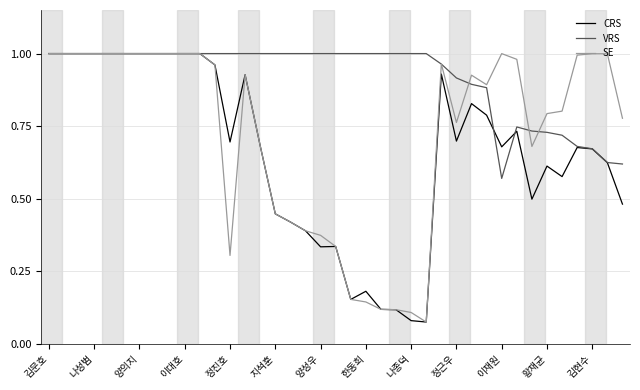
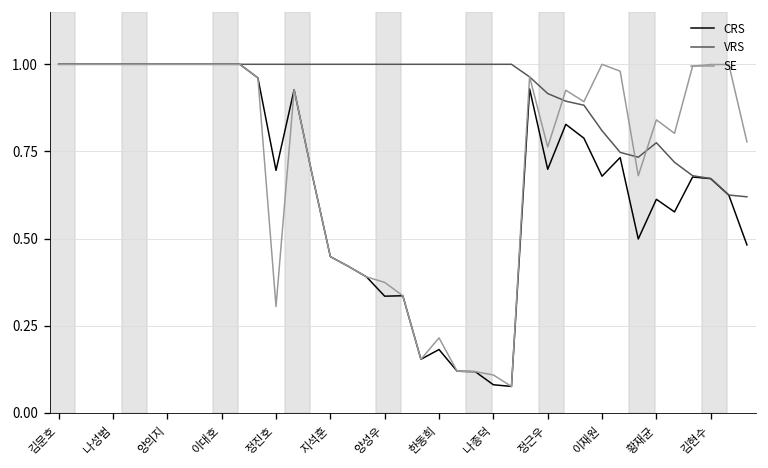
  {
    "CRS": {
      "정진호": 0.70,
      "양성우": 0.33,
      "한동희": 0.18,
      "나종덕": 0.08,
      "정근우": 0.70,
      "이재원": 0.68,
      "황재균": 0.61
    },
    "VRS": {
      "정진호": 1.00,
      "지석훈": 1.00,
      "양성우": 1.00,
      "한동희": 1.00,
      "나종덕": 1.00,
      "정근우": 0.92,
-     "이재원": 0.57,
-     "황재균": 0.73
+     "이재원": 0.81,
+     "황재균": 0.78
    },
    "SE": {
      "정진호": 0.31,
      "양성우": 0.37,
-     "한동희": 0.15,
+     "한동희": 0.22,
      "나종덕": 0.11,
      "정근우": 0.76,
      "이재원": 1.00,
-     "황재균": 0.79,
+     "황재균": 0.84,
      "김현수": 1.00
    }
  }
